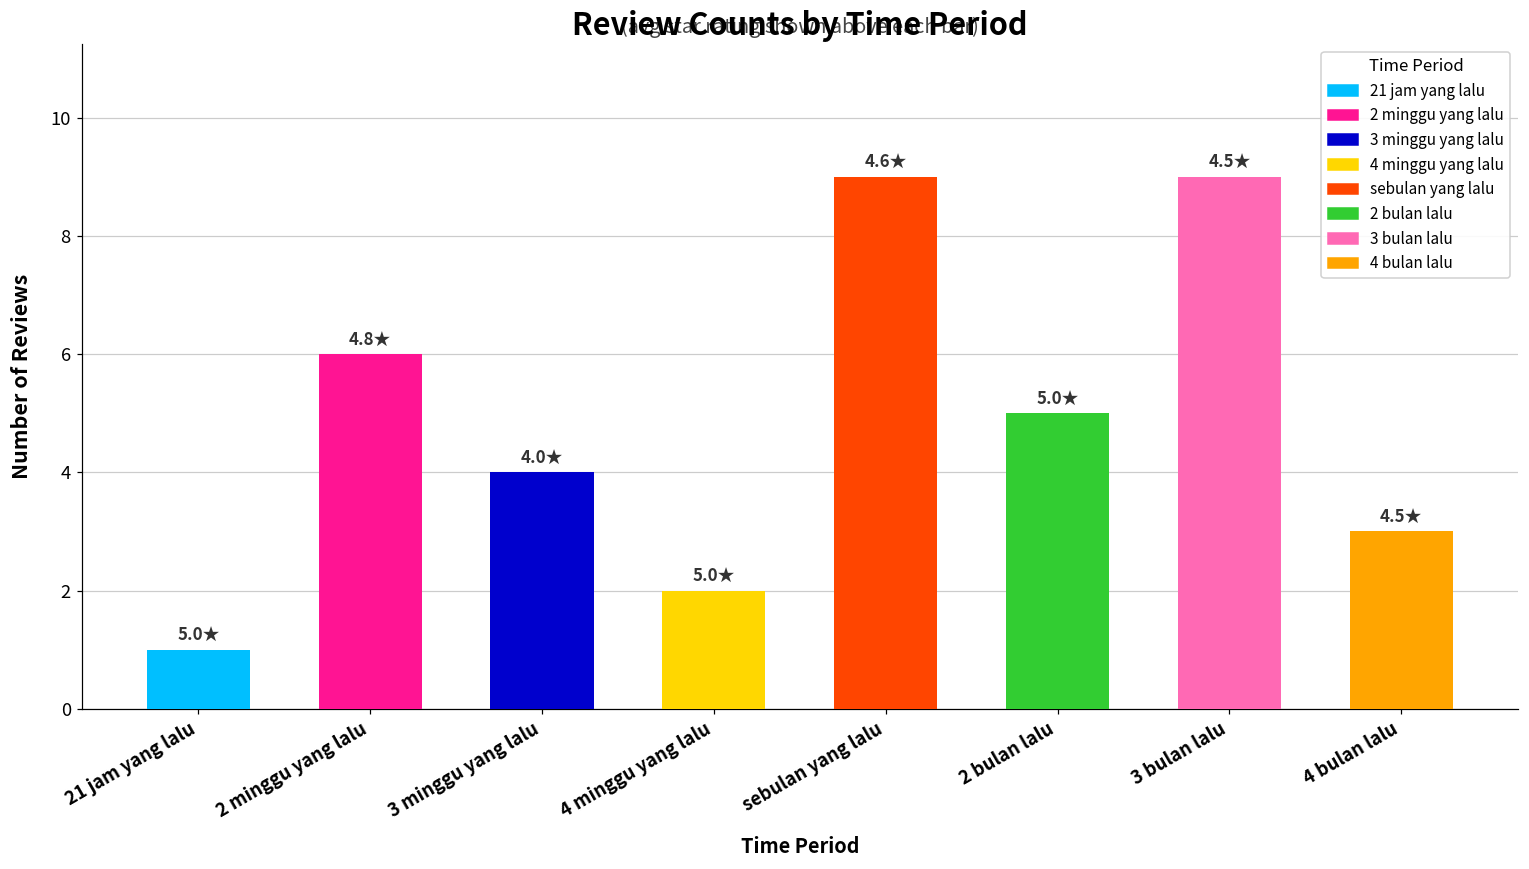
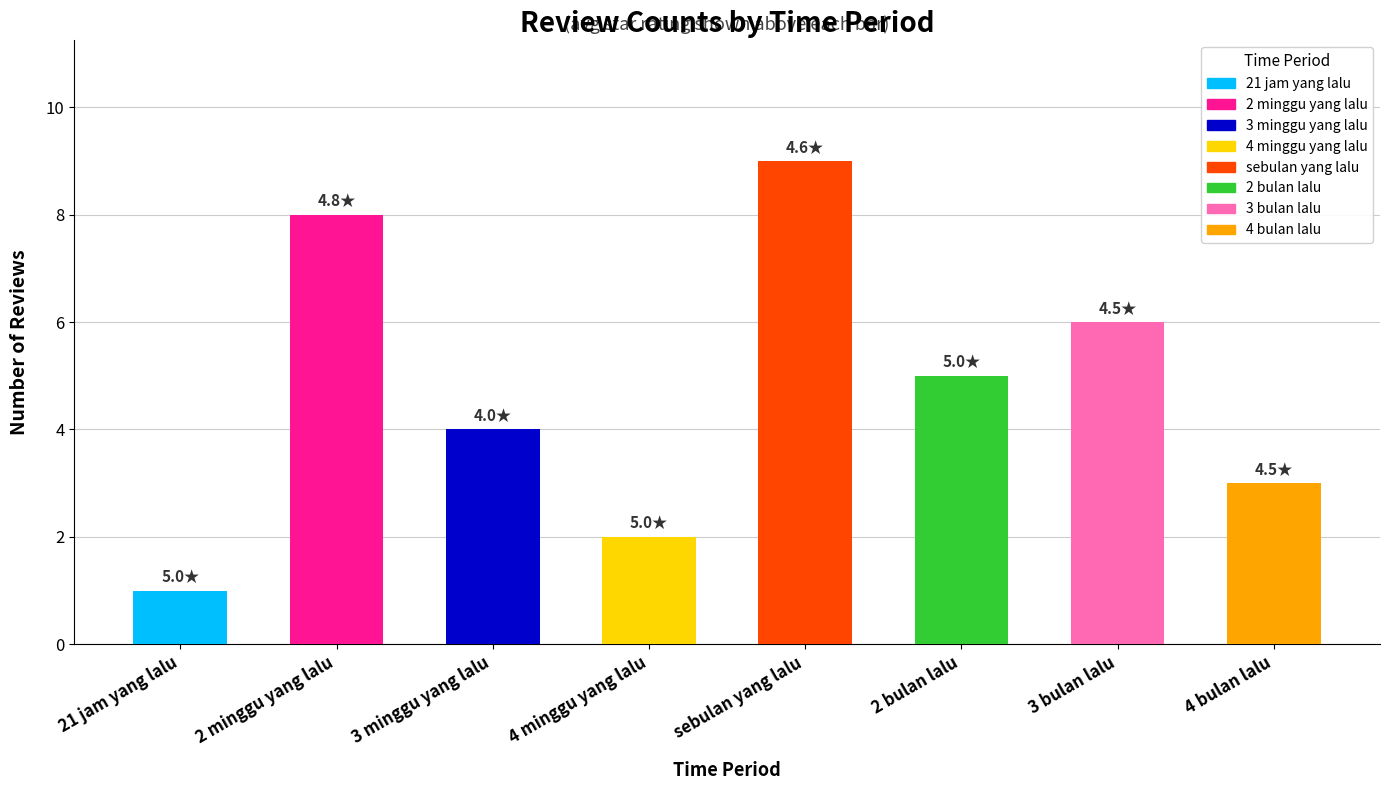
  {
-   "2 minggu yang lalu": 6,
-   "3 bulan lalu": 9
+   "2 minggu yang lalu": 8,
+   "3 bulan lalu": 6
  }
